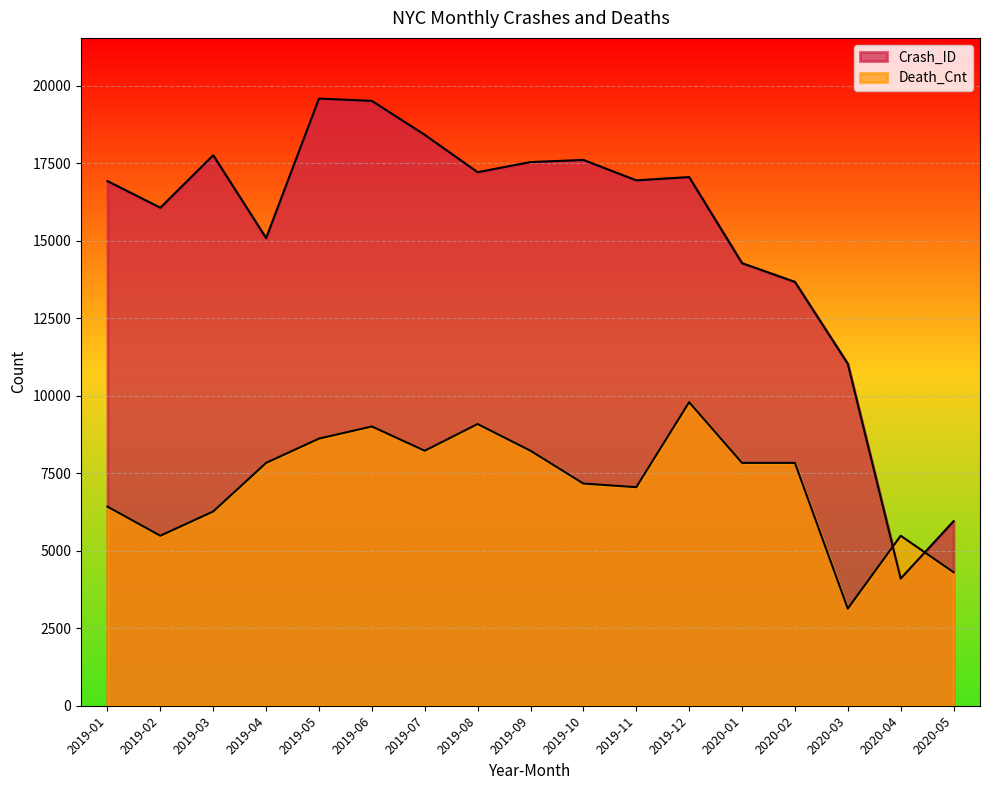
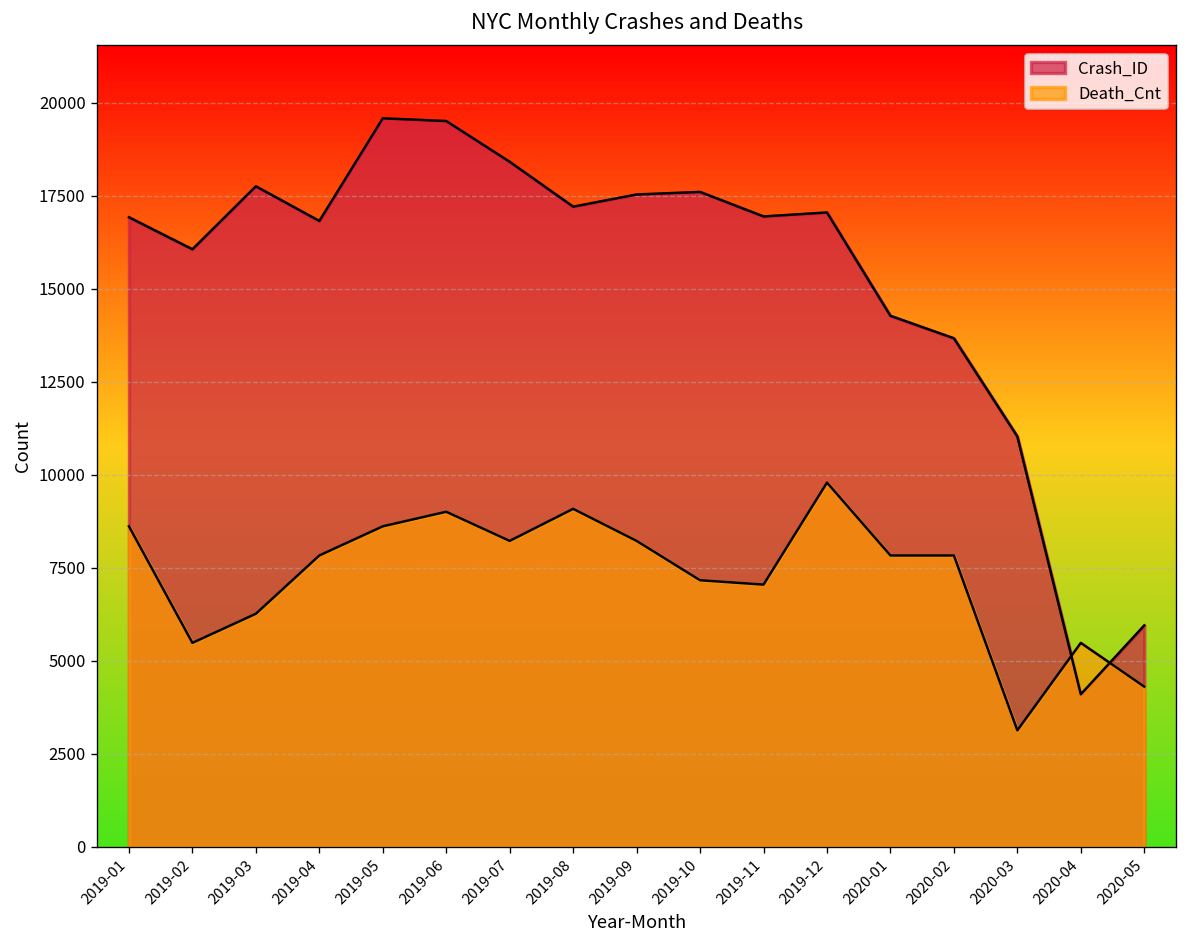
  {
    "Crash_ID": {
      "2019-01": 16900,
      "2019-02": 16100,
      "2019-03": 17800,
-     "2019-04": 15100,
+     "2019-04": 16800,
      "2019-05": 19600,
      "2019-06": 19500,
      "2019-07": 18400,
      "2019-08": 17200,
      "2019-09": 17500,
      "2019-10": 17600,
      "2019-11": 17000,
      "2019-12": 17100,
      "2020-01": 14300,
      "2020-02": 13700,
      "2020-03": 11000,
      "2020-04": 4100,
      "2020-05": 6000
    },
    "Death_Cnt": {
-     "2019-01": 6400,
+     "2019-01": 8600,
      "2019-02": 5500,
      "2019-03": 6300,
      "2019-04": 7800,
      "2019-05": 8600,
      "2019-06": 9000,
      "2019-07": 8200,
      "2019-08": 9100,
      "2019-09": 8200,
      "2019-10": 7200,
      "2019-11": 7100,
      "2019-12": 9800,
      "2020-01": 7800,
      "2020-02": 7800,
      "2020-03": 3100,
      "2020-04": 5500,
      "2020-05": 4300
    }
  }
